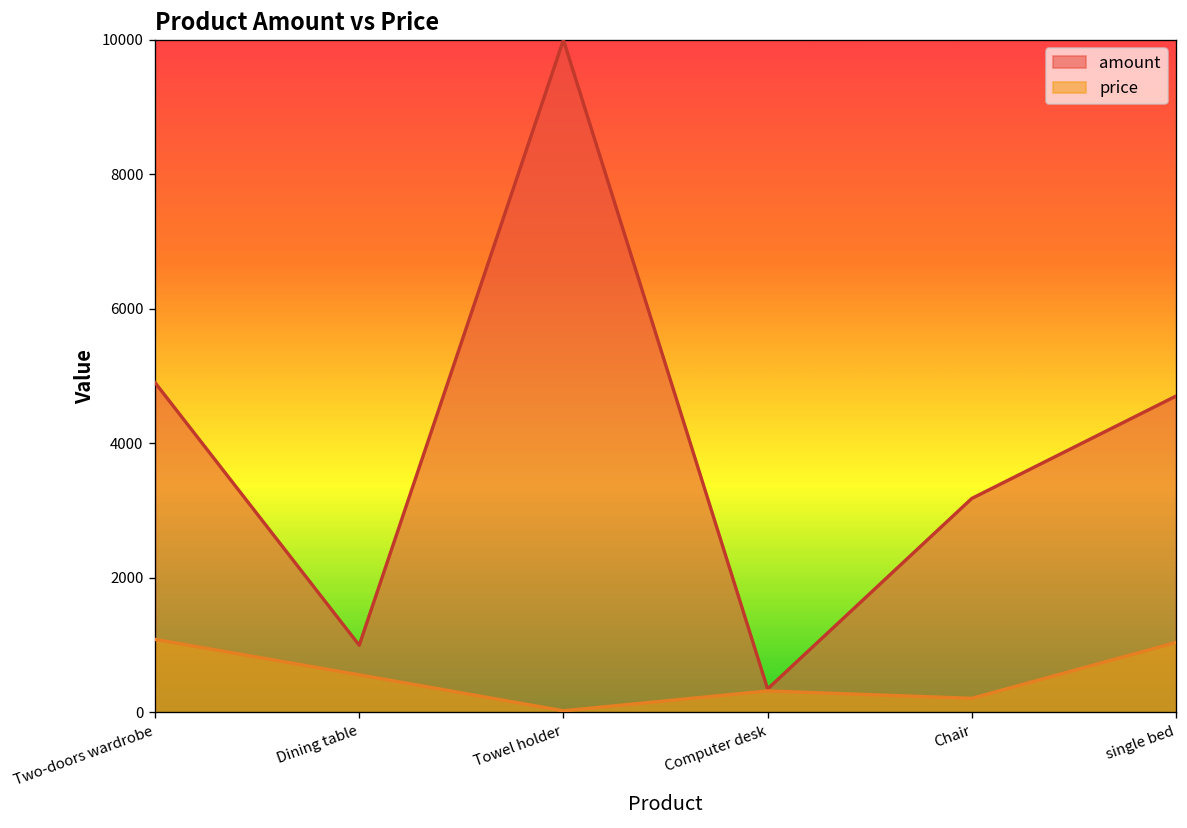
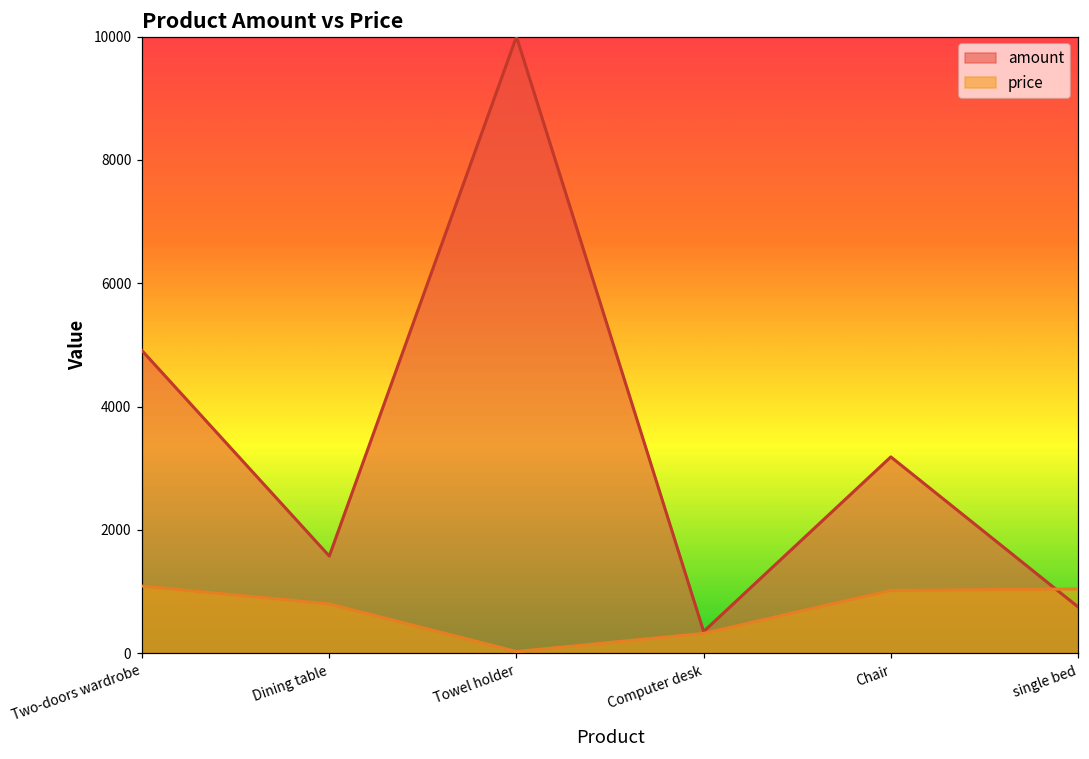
  {
    "amount": {
      "Two-doors wardrobe": 4900,
-     "Dining table": 1000,
+     "Dining table": 1600,
      "Towel holder": 10000,
      "Chair": 3200,
-     "single bed": 4700
+     "single bed": 800
    },
    "price": {
      "Two-doors wardrobe": 1100,
-     "Dining table": 600,
+     "Dining table": 800,
      "Towel holder": 0,
-     "Chair": 200,
+     "Chair": 1000,
      "single bed": 1000
    }
  }
